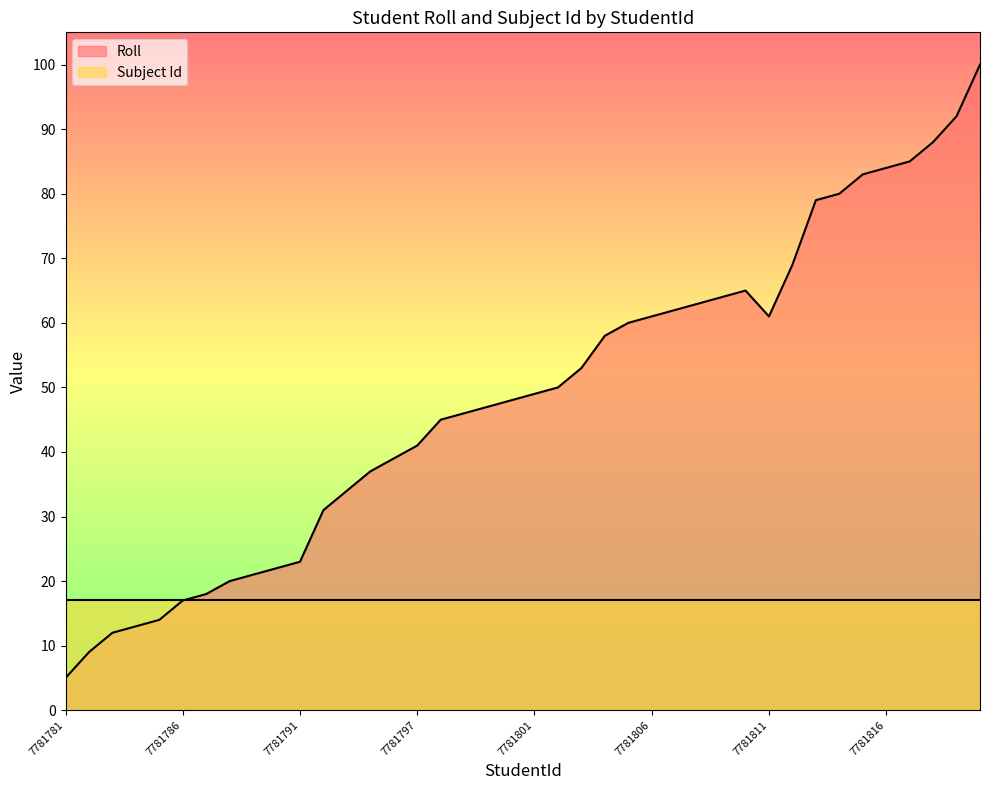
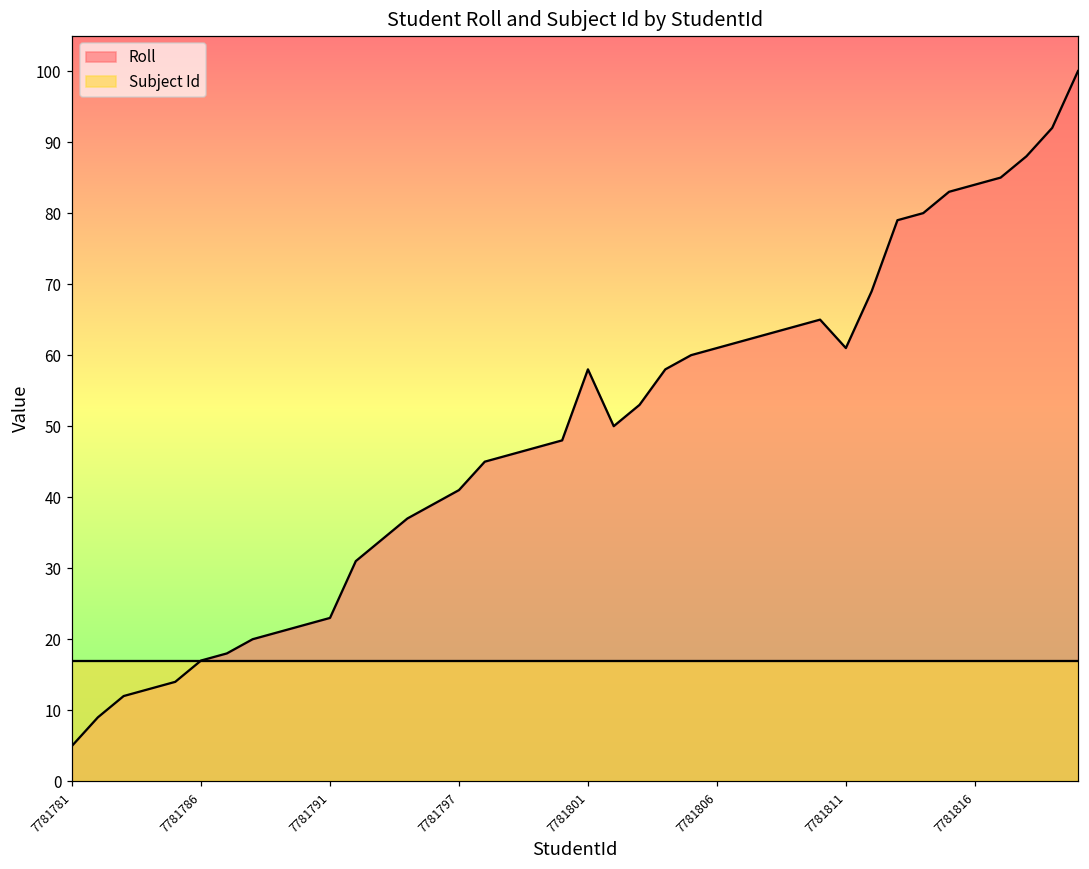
  {
    "Roll": {
      "7781781": 5,
      "7781791": 23,
      "7781797": 41,
-     "7781801": 49,
+     "7781801": 58,
      "7781806": 61,
      "7781811": 61,
      "7781816": 84
    },
    "Subject Id": {
      "7781781": 17,
      "7781791": 17,
      "7781797": 17,
      "7781801": 17,
      "7781806": 17,
      "7781811": 17,
      "7781816": 17
    }
  }
